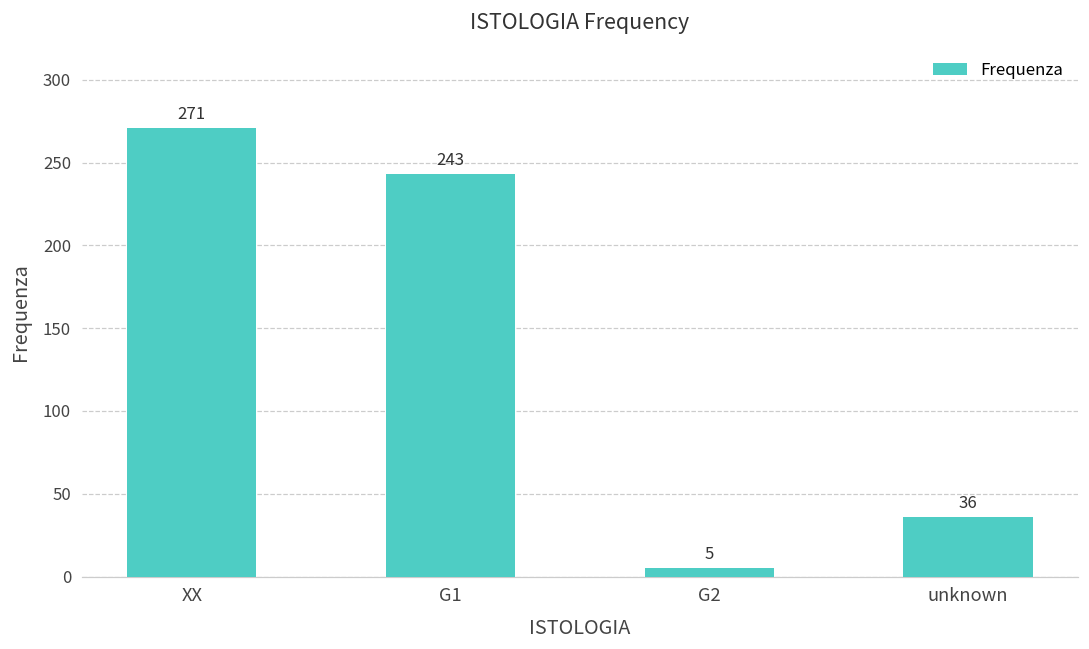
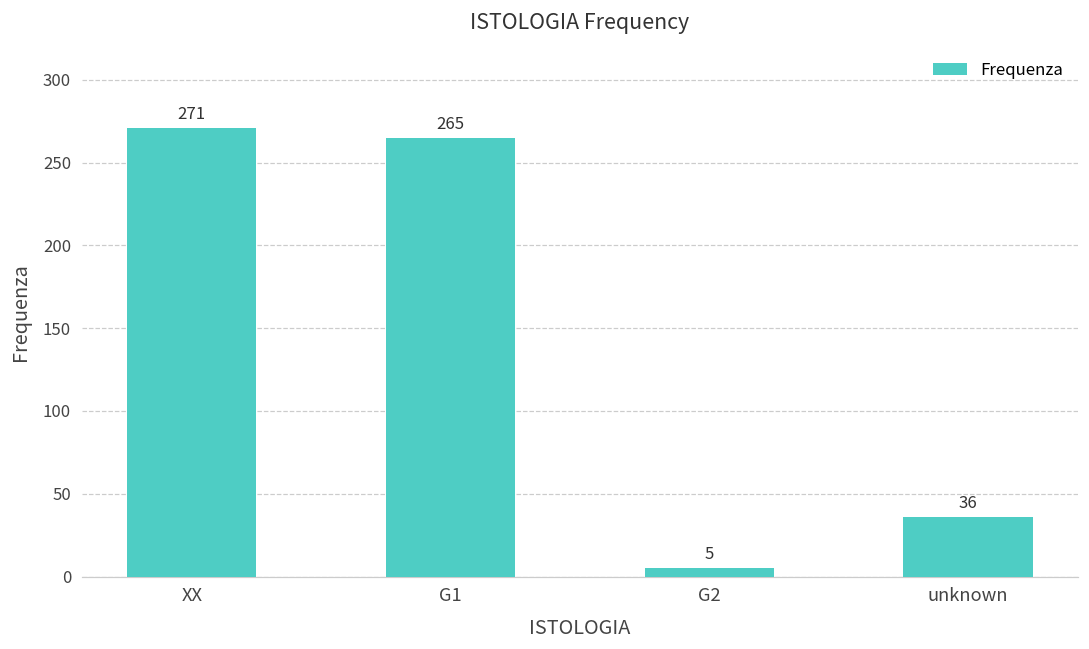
  {
    "XX": 271,
-   "G1": 243,
+   "G1": 265,
    "G2": 5,
    "unknown": 36
  }
